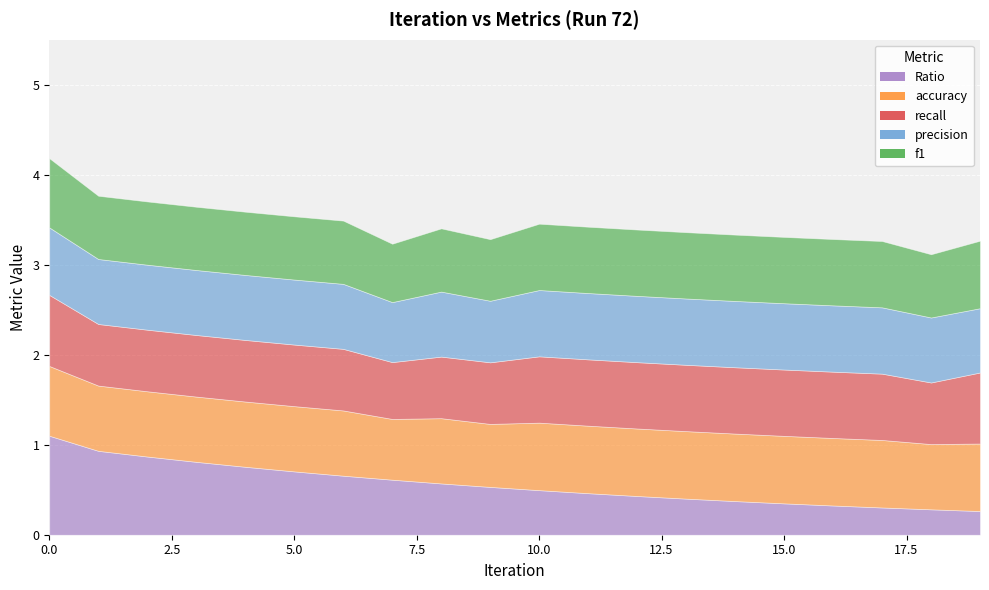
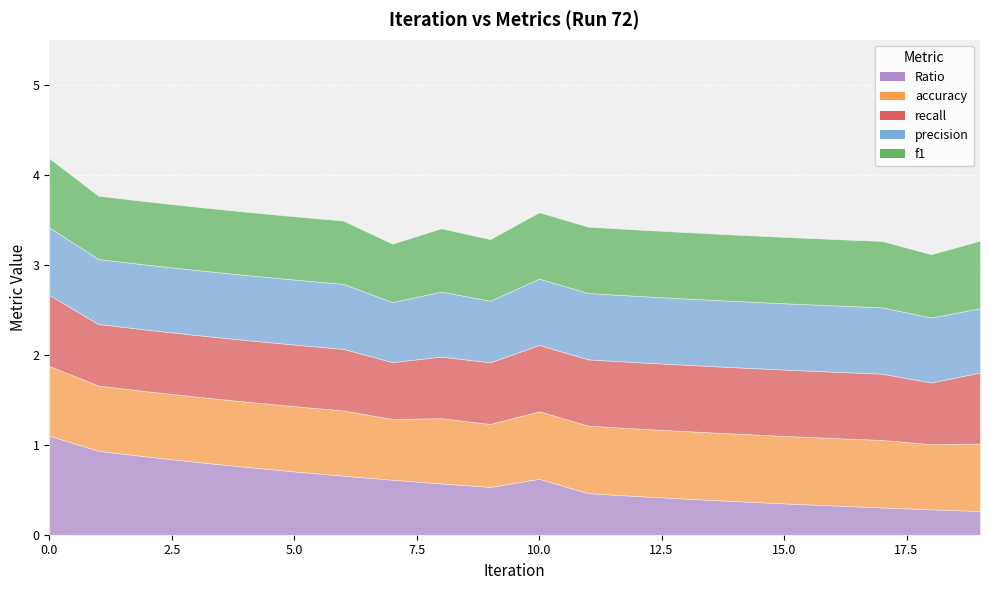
  {
    "Ratio": {
      "0.0": 1.1,
-     "10.0": 0.5,
+     "10.0": 0.6,
      "15.0": 0.3
    }
  }
